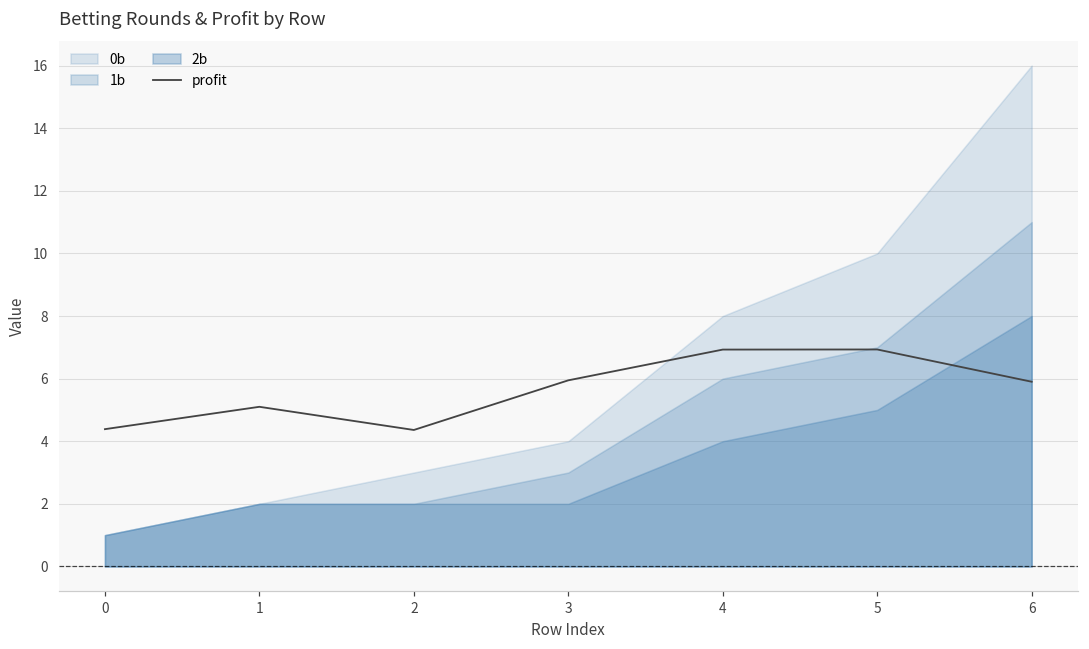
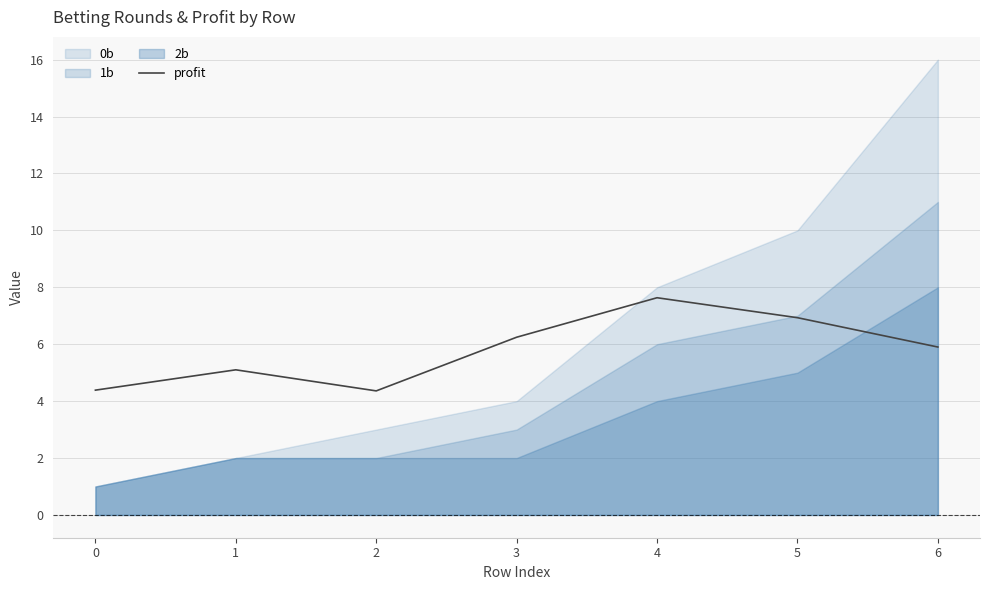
  {
    "profit": {
      "0": 4.4,
      "1": 5.1,
      "2": 4.4,
-     "3": 5.9,
-     "4": 6.9,
+     "3": 6.2,
+     "4": 7.6,
      "6": 5.9
    }
  }
